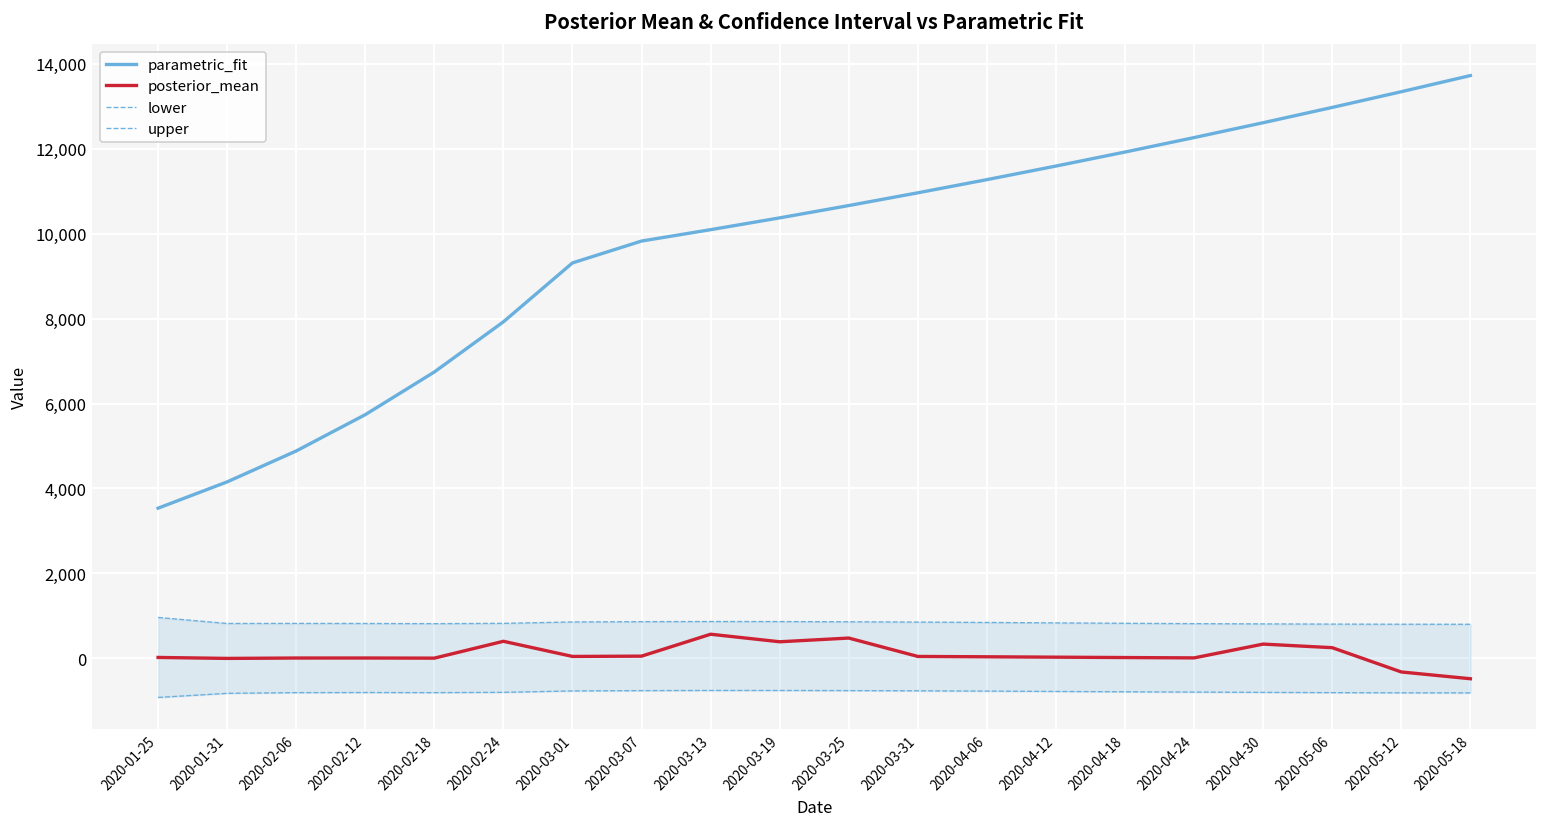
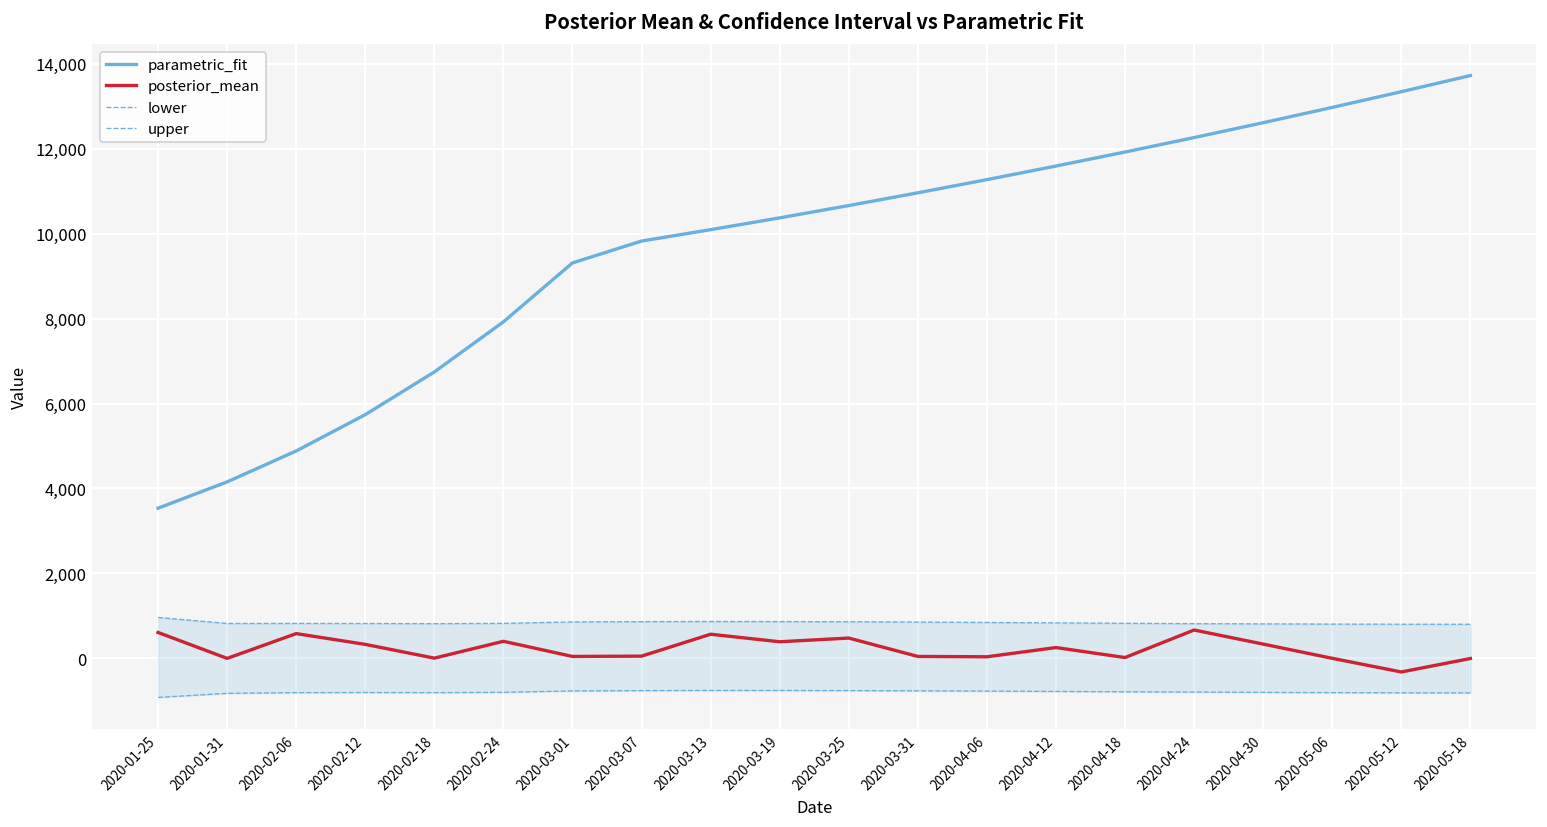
  {
    "posterior_mean": {
-     "2020-01-25": 0,
+     "2020-01-25": 600,
      "2020-01-31": 0,
-     "2020-02-06": 0,
-     "2020-02-12": 0,
+     "2020-02-06": 600,
+     "2020-02-12": 300,
      "2020-02-18": 0,
      "2020-02-24": 400,
      "2020-03-01": 0,
      "2020-03-07": 100,
      "2020-03-13": 600,
      "2020-03-19": 400,
      "2020-03-25": 500,
      "2020-03-31": 0,
      "2020-04-06": 0,
-     "2020-04-12": 0,
+     "2020-04-12": 300,
      "2020-04-18": 0,
-     "2020-04-24": 0,
+     "2020-04-24": 700,
      "2020-04-30": 300,
-     "2020-05-06": 300,
+     "2020-05-06": 0,
      "2020-05-12": -300,
-     "2020-05-18": -500
+     "2020-05-18": 0
    }
  }
